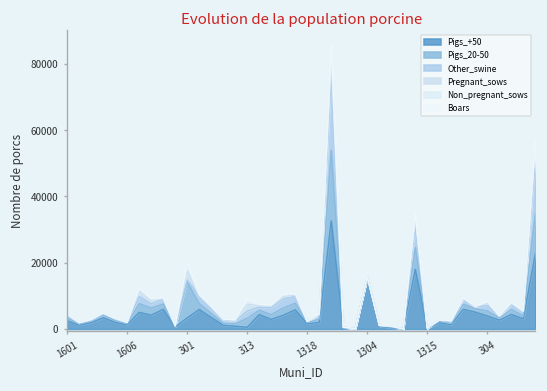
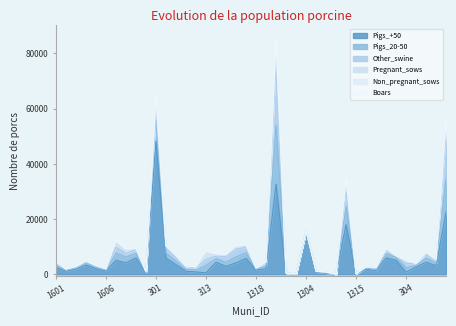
  {
    "Pigs_+50": {
-     "301": 3000,
+     "301": 48000,
      "313": 1000,
-     "304": 4000
+     "304": 1000
    }
  }
